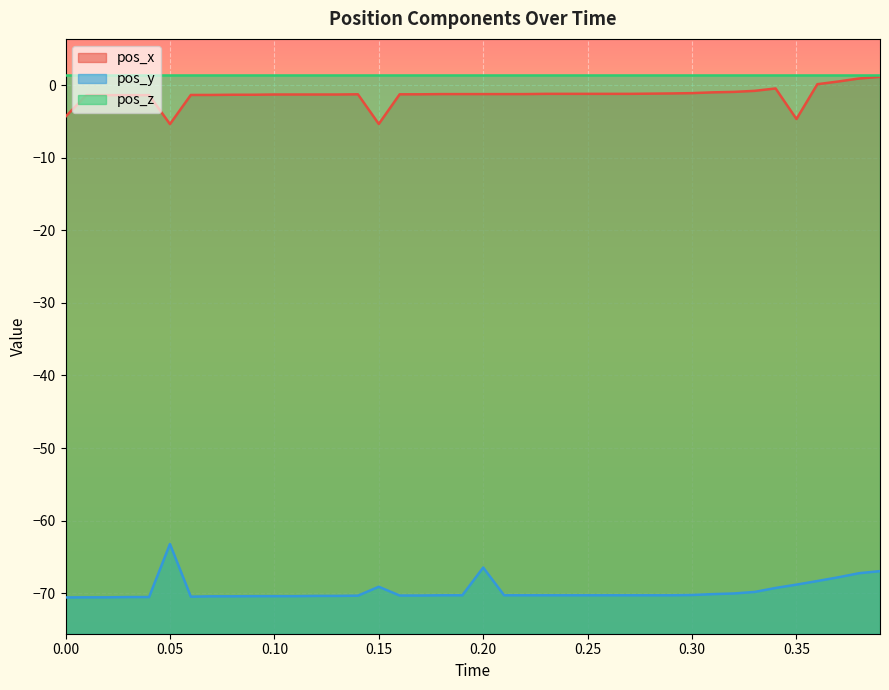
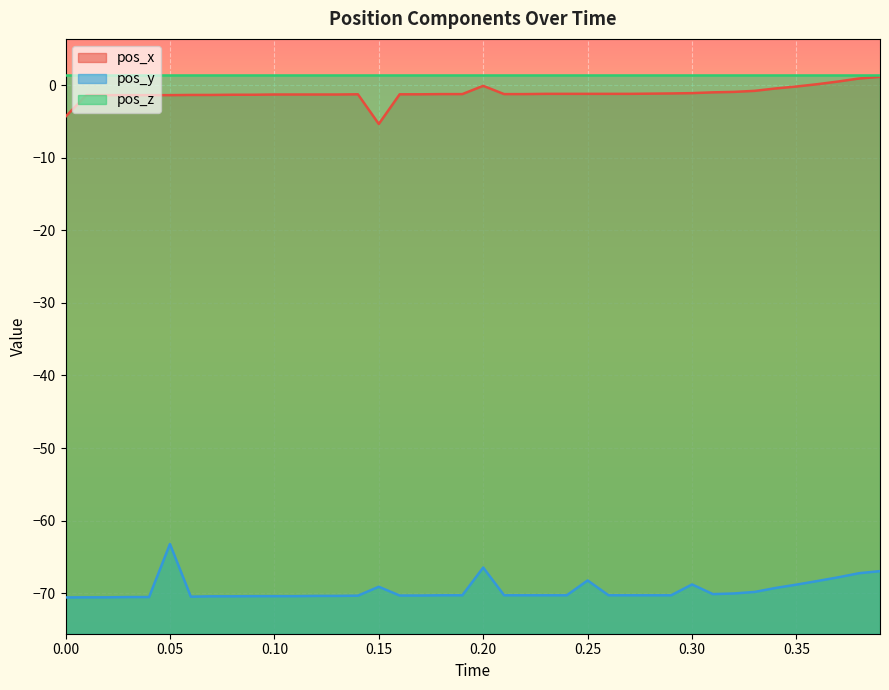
  {
    "pos_x": {
      "0.00": -4,
-     "0.05": -5,
+     "0.05": -1,
      "0.10": -1,
      "0.15": -5,
-     "0.20": -1,
+     "0.20": 0,
      "0.25": -1,
      "0.30": -1,
-     "0.35": -5
+     "0.35": 0
    },
    "pos_y": {
      "0.00": -71,
      "0.05": -63,
      "0.10": -70,
      "0.15": -69,
      "0.20": -66,
-     "0.25": -70,
-     "0.30": -70,
+     "0.25": -68,
+     "0.30": -69,
      "0.35": -69
    },
    "pos_z": {
      "0.00": 1,
      "0.05": 1,
      "0.10": 1,
      "0.15": 1,
      "0.20": 1,
      "0.25": 1,
      "0.30": 1,
      "0.35": 1
    }
  }
